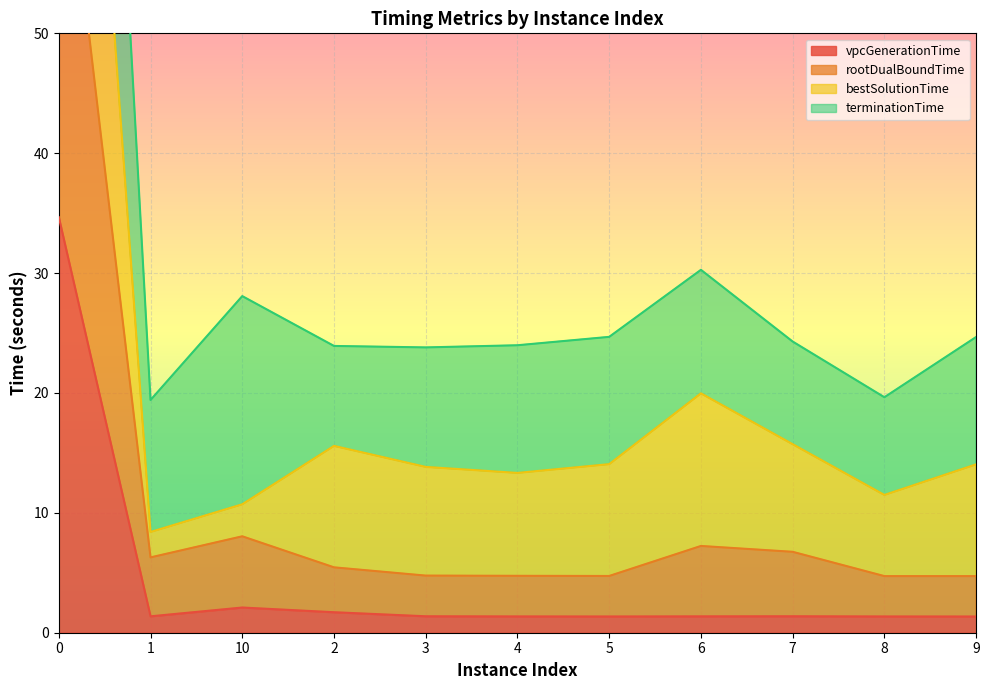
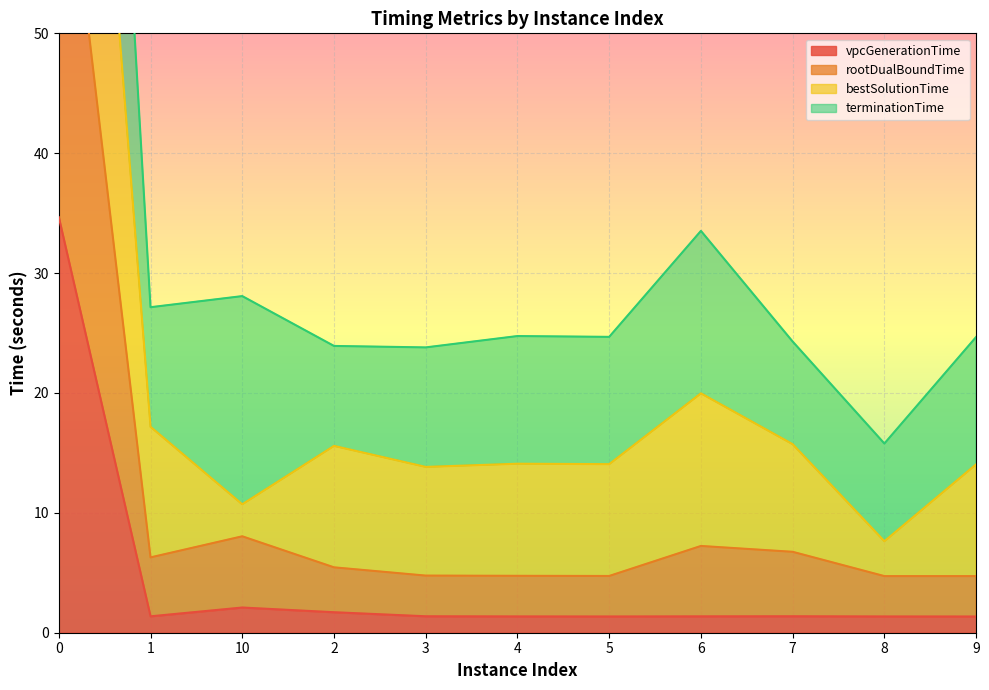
  {
    "bestSolutionTime": {
-     "1": 2.1,
+     "1": 10.9,
      "10": 2.7,
      "2": 10.1,
      "3": 9.1,
-     "4": 8.6,
+     "4": 9.4,
      "5": 9.3,
      "6": 12.7,
      "7": 9.0,
-     "8": 6.8,
+     "8": 2.9,
      "9": 9.3
    },
    "terminationTime": {
-     "1": 11.0,
+     "1": 10.0,
      "10": 17.4,
      "2": 8.3,
      "3": 10.0,
      "4": 10.6,
      "5": 10.6,
-     "6": 10.3,
+     "6": 13.6,
      "7": 8.6,
      "8": 8.1,
      "9": 10.6
    }
  }
